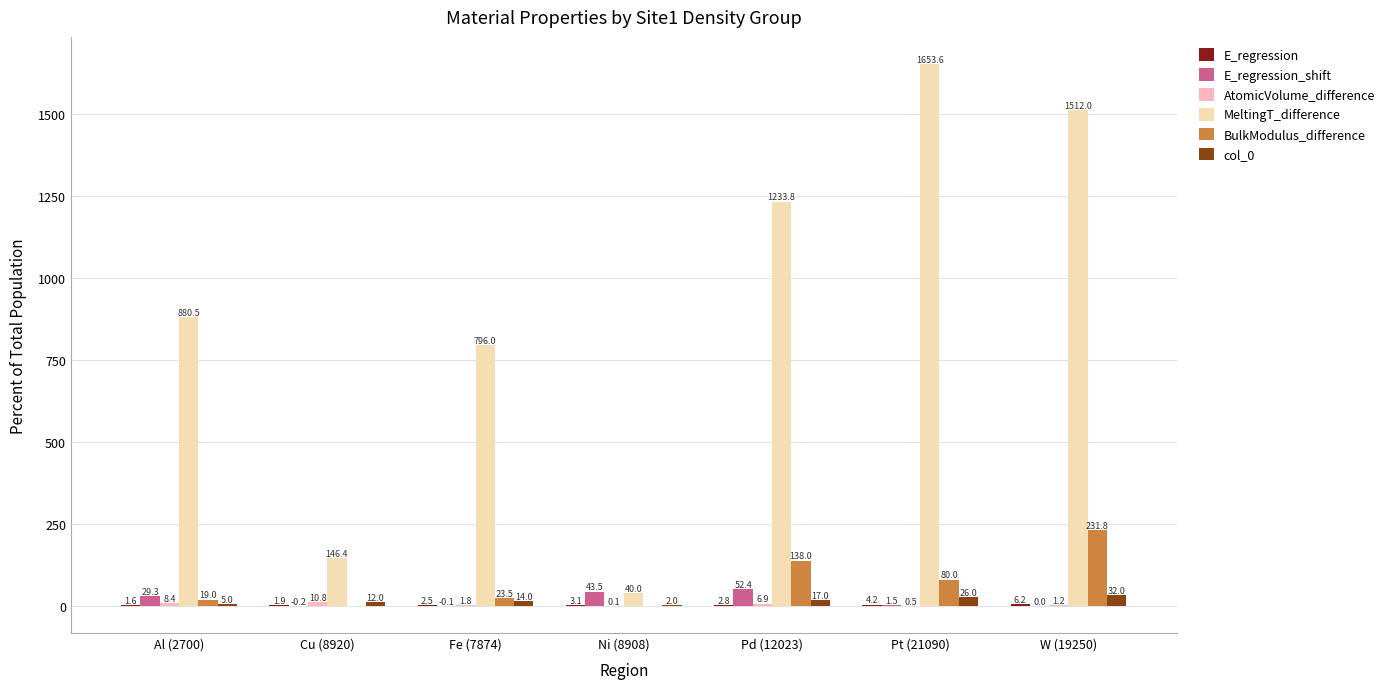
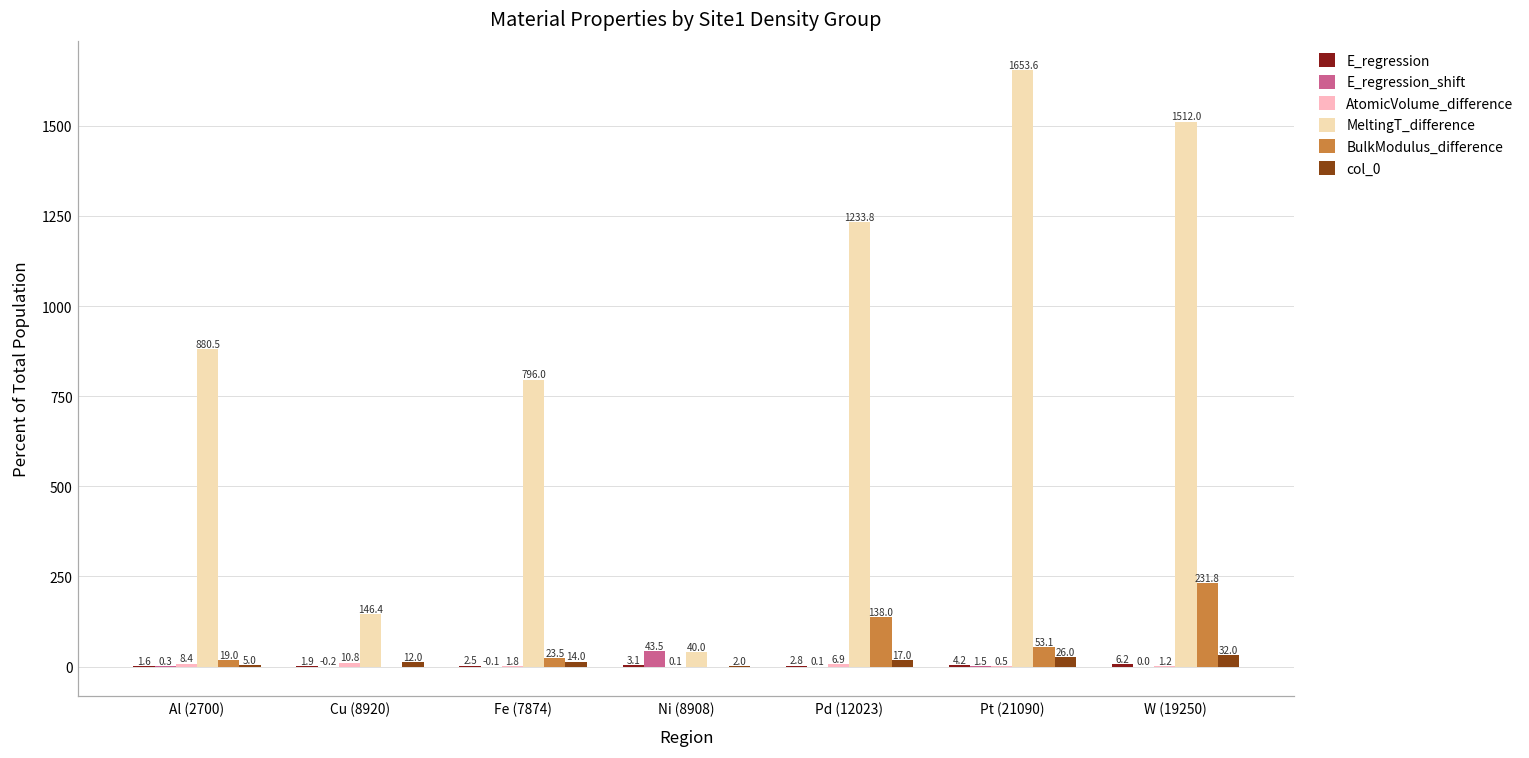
  {
    "E_regression_shift": {
-     "Al (2700)": 29.3,
+     "Al (2700)": 0.3,
      "Cu (8920)": -0.2,
      "Fe (7874)": -0.1,
      "Ni (8908)": 43.5,
-     "Pd (12023)": 52.4,
+     "Pd (12023)": 0.1,
      "Pt (21090)": 1.5,
      "W (19250)": 0.0
    },
    "BulkModulus_difference": {
      "Al (2700)": 19.0,
      "Fe (7874)": 23.5,
      "Pd (12023)": 138.0,
-     "Pt (21090)": 80.0,
+     "Pt (21090)": 53.1,
      "W (19250)": 231.8
    }
  }
